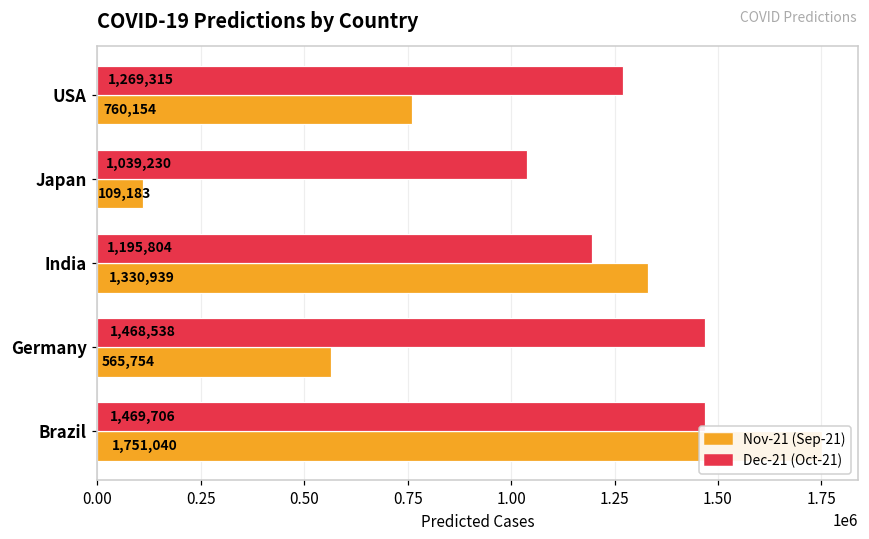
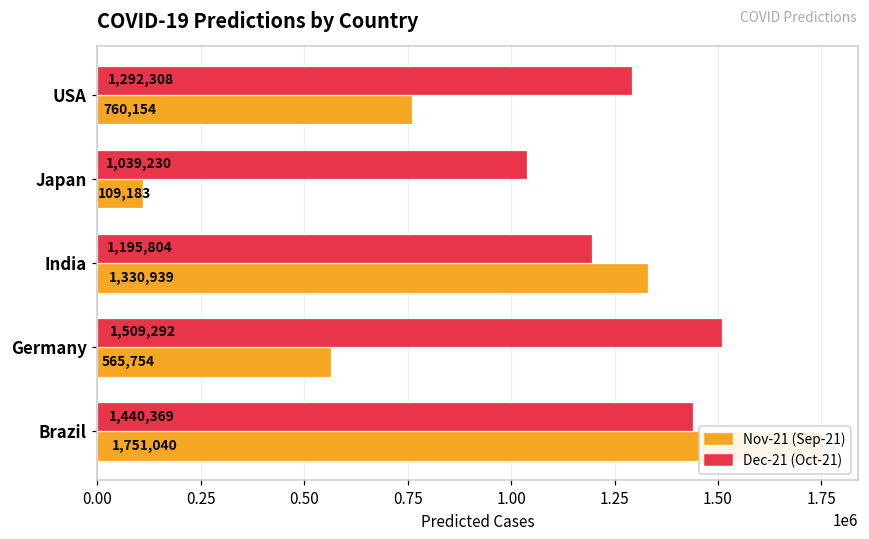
  {
    "Nov-21 (Sep-21)": {
      "USA": "760,154",
      "Japan": "109,183",
      "India": "1,330,939",
      "Germany": "565,754"
    },
    "Dec-21 (Oct-21)": {
-     "USA": "1,269,315",
+     "USA": "1,292,308",
      "Japan": "1,039,230",
      "India": "1,195,804",
-     "Germany": "1,468,538",
-     "Brazil": "1,469,706"
+     "Germany": "1,509,292",
+     "Brazil": "1,440,369"
    }
  }
